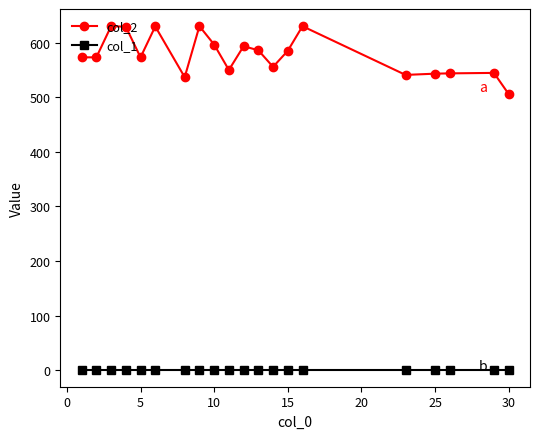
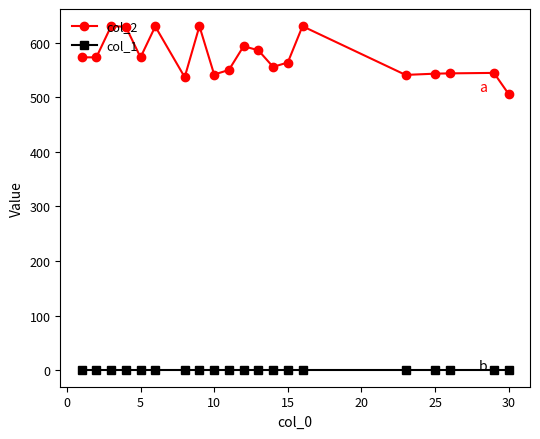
  {
    "col_2": {
      "5": 570,
-     "10": 600,
-     "15": 590,
+     "10": 540,
+     "15": 560,
      "25": 540,
      "30": 510
    },
    "col_1": {
      "5": 0,
      "10": 0,
      "15": 0,
      "25": 0,
      "30": 0
    }
  }
